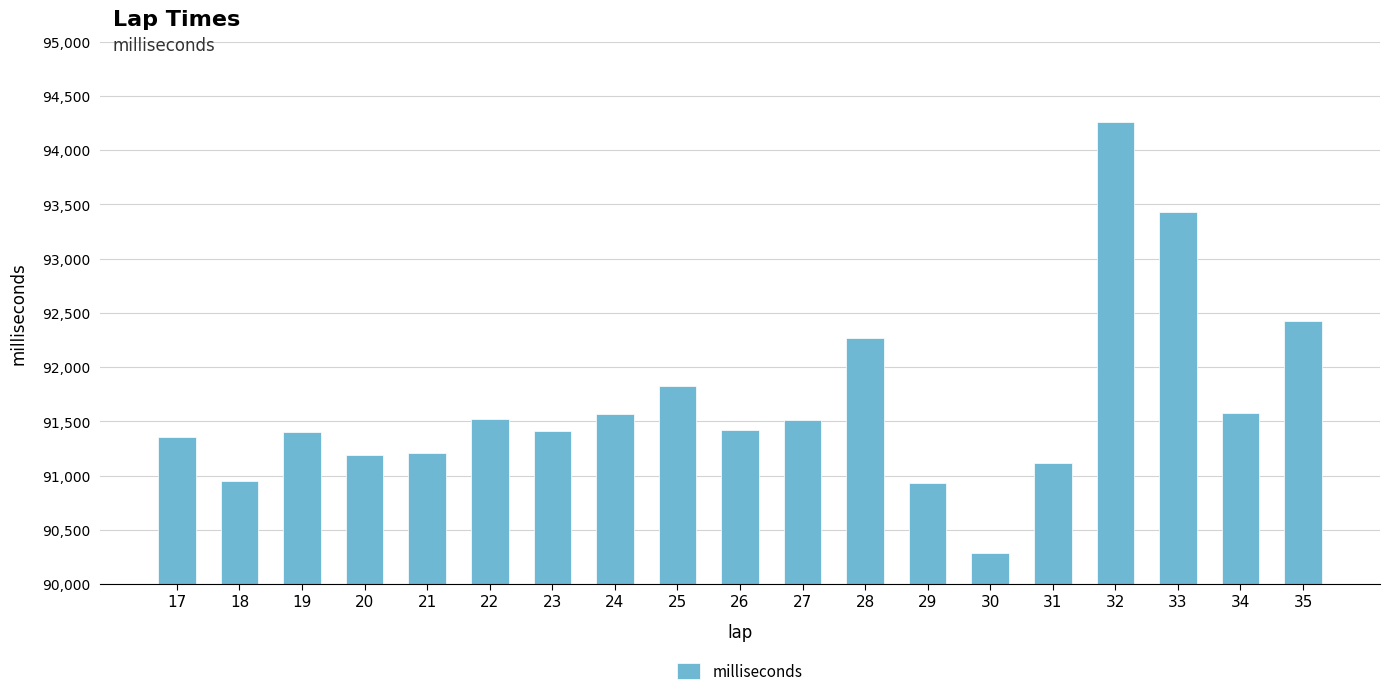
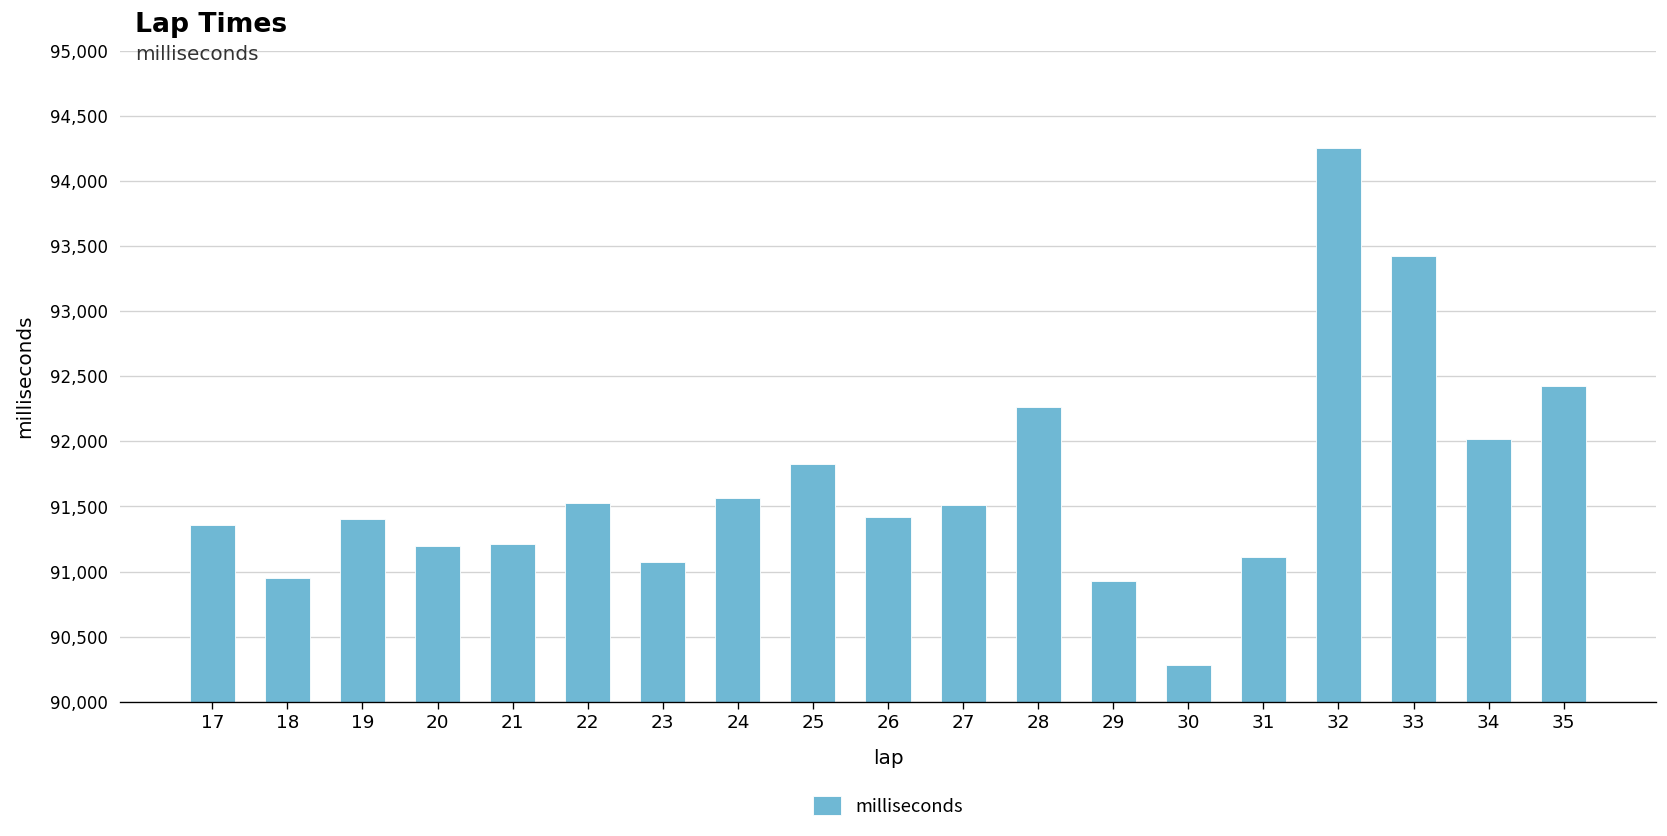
  {
    "17": "91,360",
    "18": "90,950",
    "19": "91,400",
    "20": "91,190",
    "21": "91,210",
    "22": "91,520",
-   "23": "91,410",
+   "23": "91,080",
    "24": "91,560",
    "25": "91,830",
    "26": "91,420",
    "27": "91,510",
    "28": "92,270",
    "29": "90,930",
    "30": "90,280",
    "31": "91,110",
    "32": "94,260",
    "33": "93,430",
-   "34": "91,580",
+   "34": "92,020",
    "35": "92,430"
  }
